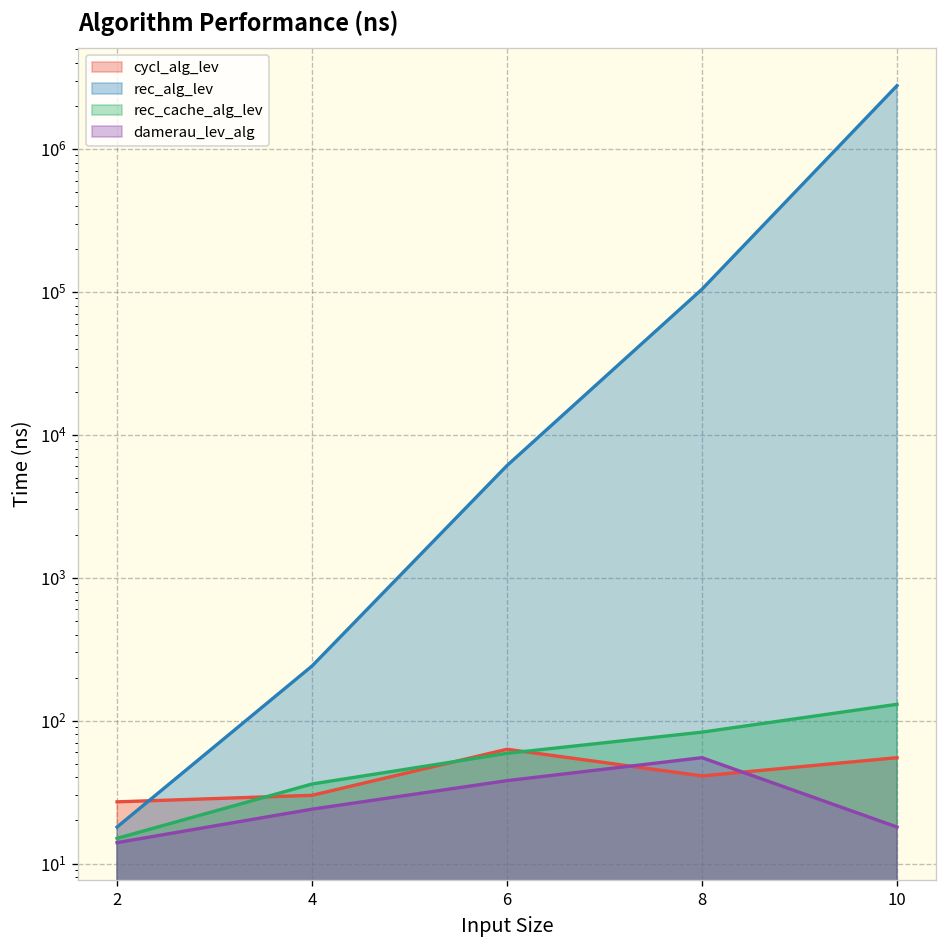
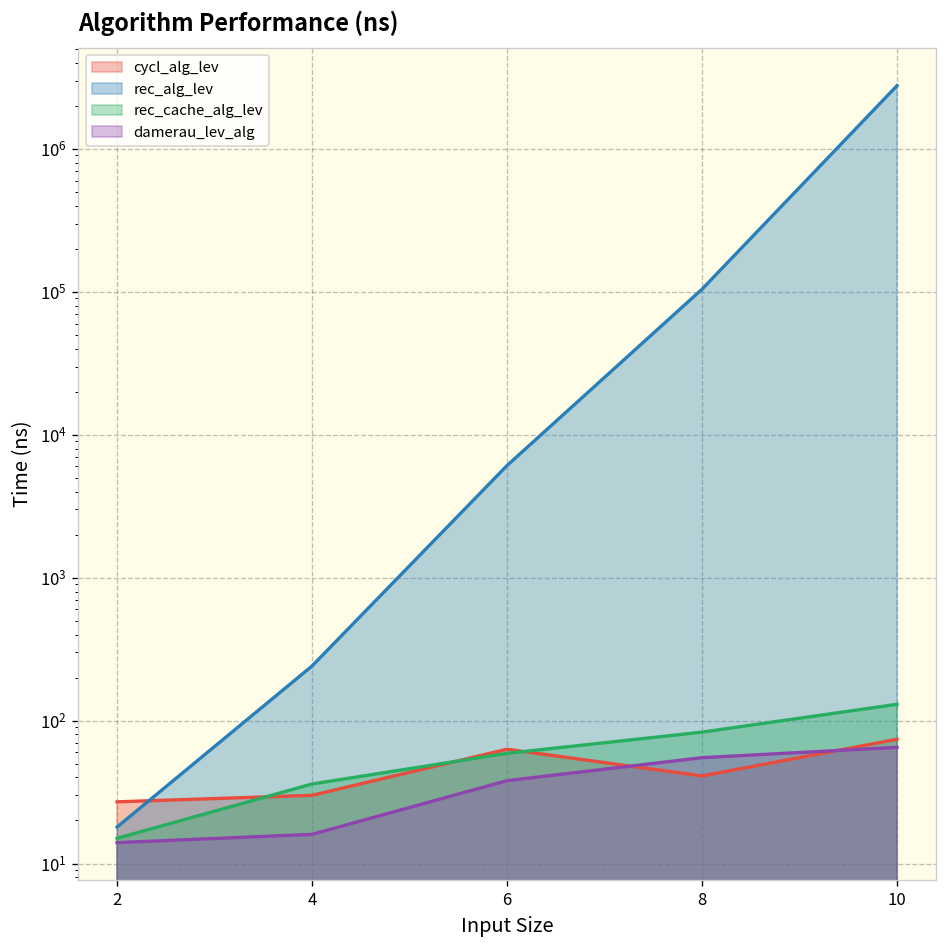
  {
    "cycl_alg_lev": {
      "2": 27,
      "4": 30,
      "6": 60,
      "8": 41,
-     "10": 60
+     "10": 70
    },
    "damerau_lev_alg": {
      "2": 14,
-     "4": 24,
+     "4": 16,
      "6": 38,
      "8": 60,
-     "10": 18
+     "10": 70
    }
  }
